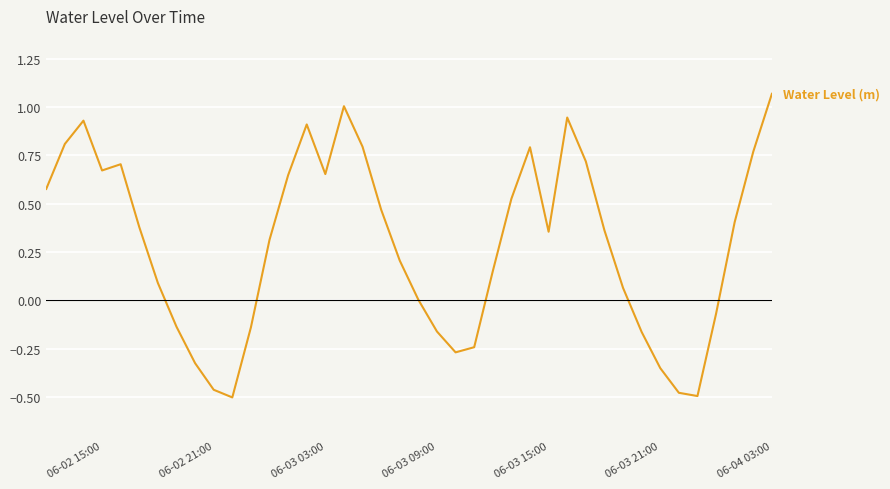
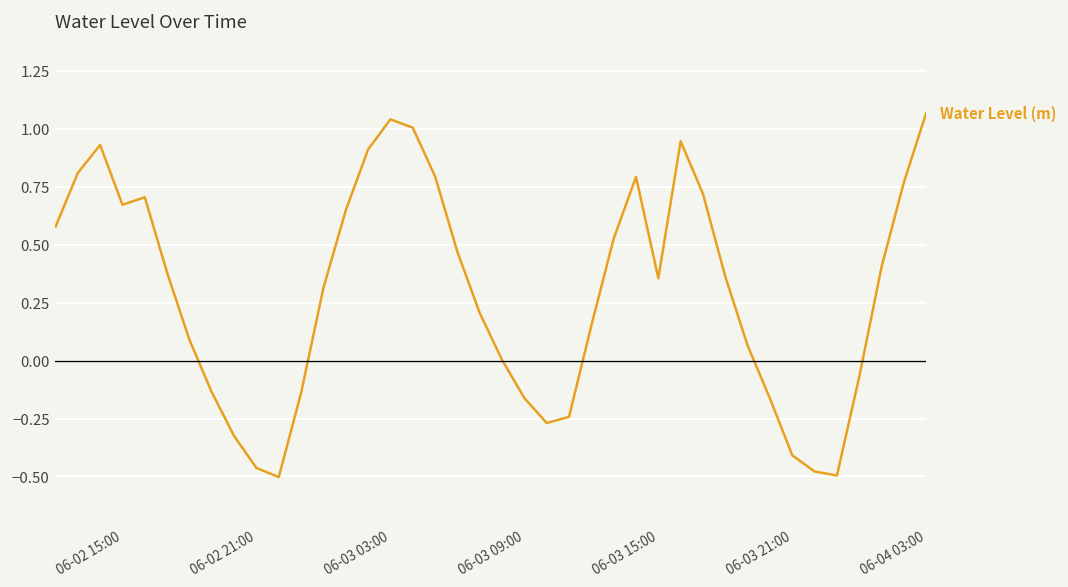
  {
    "06-02 15:00": 0.67,
    "06-02 21:00": -0.46,
-   "06-03 03:00": 0.65,
+   "06-03 03:00": 1.04,
    "06-03 09:00": -0.16,
    "06-03 15:00": 0.36,
-   "06-03 21:00": -0.35,
+   "06-03 21:00": -0.41,
    "06-04 03:00": 1.07
  }
